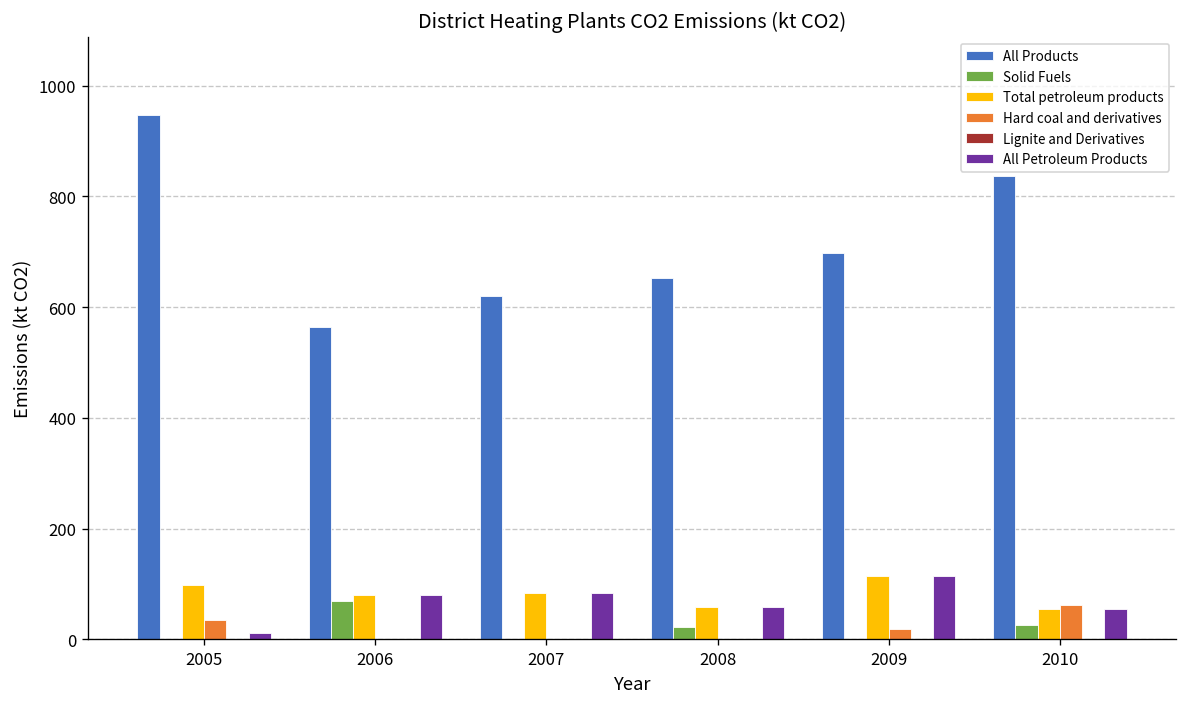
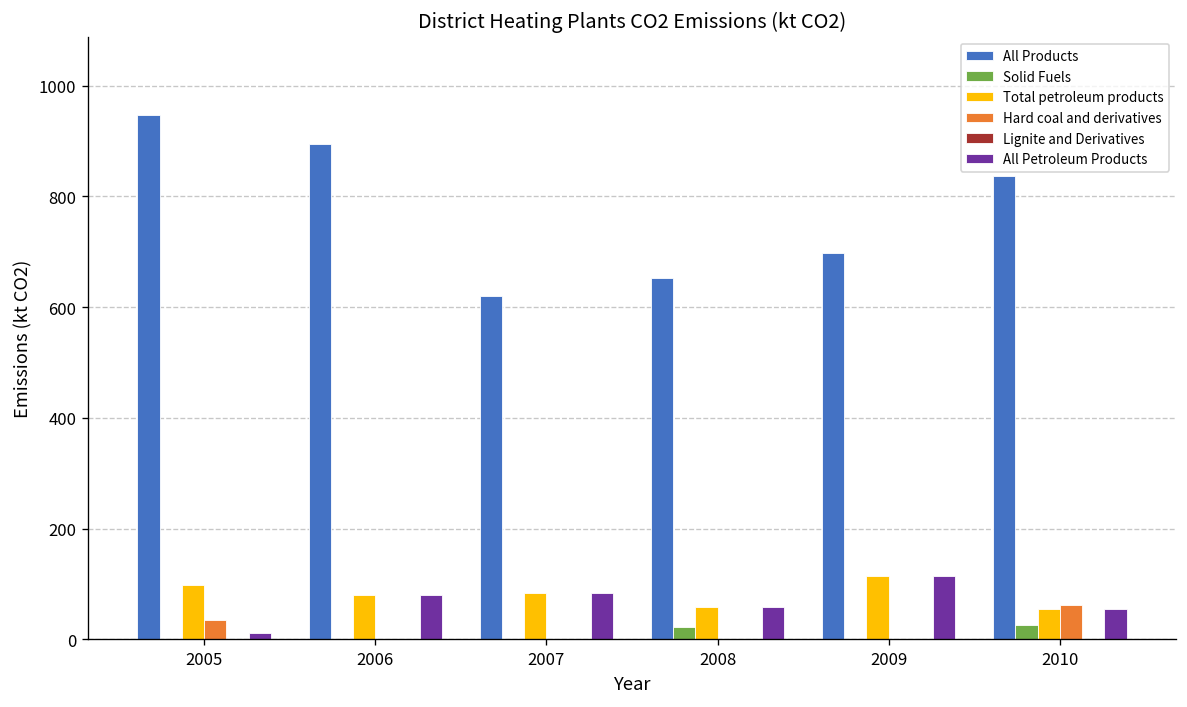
  {
    "All Products": {
      "2005": 950,
-     "2006": 560,
+     "2006": 890,
      "2007": 620,
      "2008": 650,
      "2009": 700,
      "2010": 840
    },
    "Solid Fuels": {
      "2005": 0,
-     "2006": 70,
+     "2006": 0,
      "2007": 0,
      "2008": 20,
      "2009": 0,
      "2010": 30
    },
    "Total petroleum products": {
      "2005": 100,
      "2006": 80,
      "2007": 80,
      "2008": 60,
      "2009": 110,
      "2010": 60
    },
    "Hard coal and derivatives": {
      "2005": 40,
      "2006": 0,
      "2007": 0,
      "2008": 0,
-     "2009": 20,
+     "2009": 0,
      "2010": 60
    },
    "Lignite and Derivatives": {
      "2005": 0,
      "2006": 0,
      "2007": 0,
      "2008": 0,
      "2009": 0,
      "2010": 0
    },
    "All Petroleum Products": {
      "2005": 10,
      "2006": 80,
      "2007": 80,
      "2008": 60,
      "2009": 110,
      "2010": 60
    }
  }
